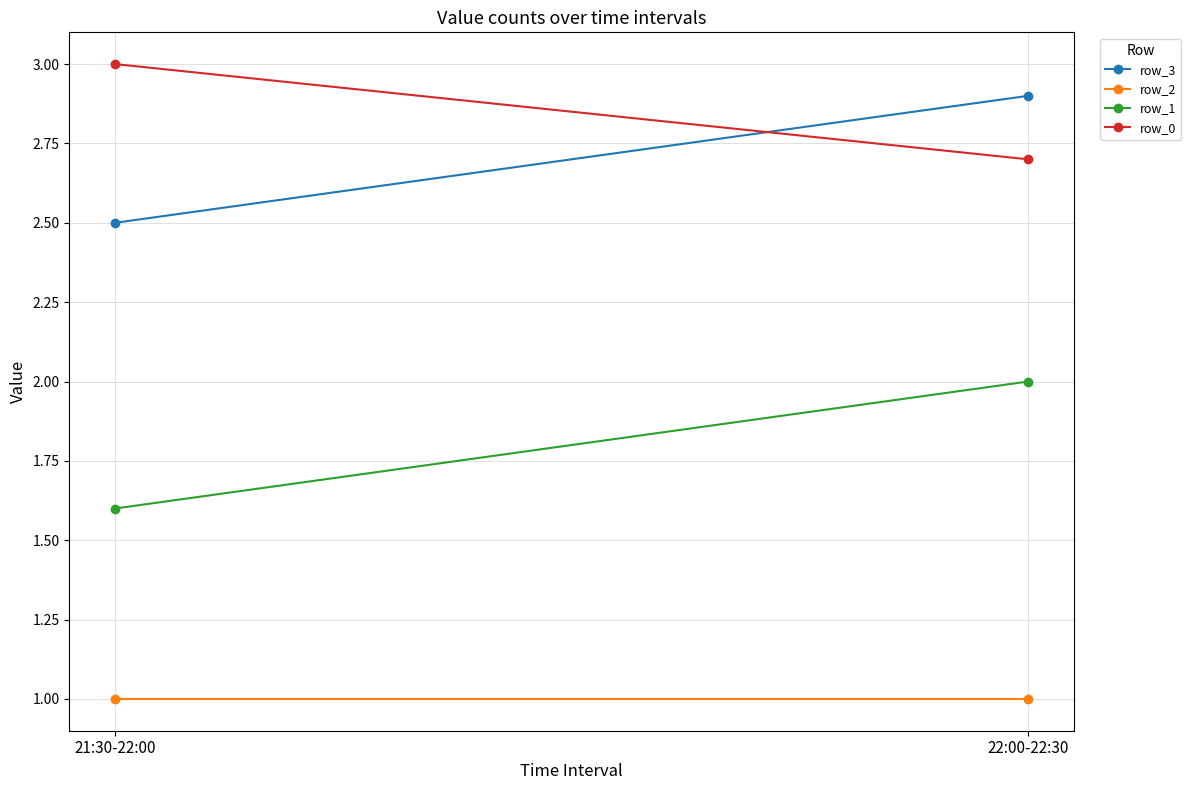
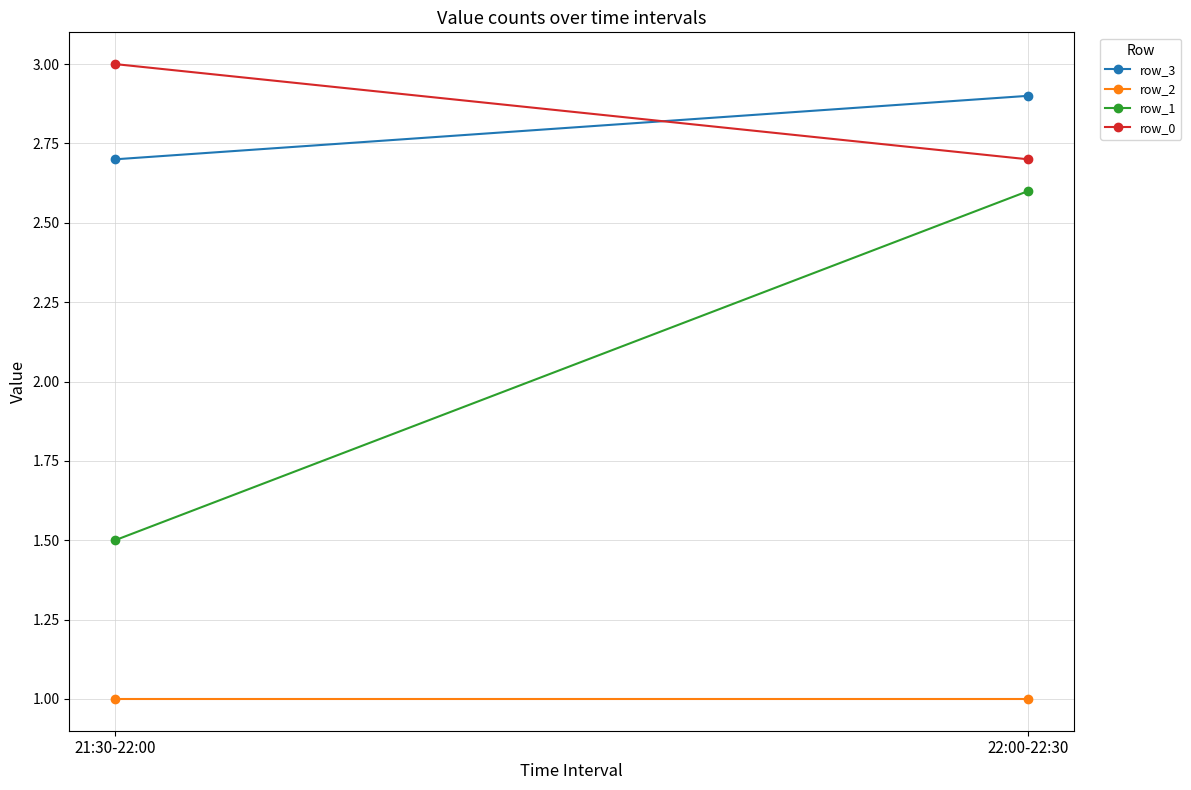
  {
    "row_3": {
-     "21:30-22:00": 2.5,
+     "21:30-22:00": 2.7,
      "22:00-22:30": 2.9
    },
    "row_2": {
      "21:30-22:00": 1.0,
      "22:00-22:30": 1.0
    },
    "row_1": {
-     "21:30-22:00": 1.6,
-     "22:00-22:30": 2.0
+     "21:30-22:00": 1.5,
+     "22:00-22:30": 2.6
    },
    "row_0": {
      "21:30-22:00": 3.0,
      "22:00-22:30": 2.7
    }
  }
